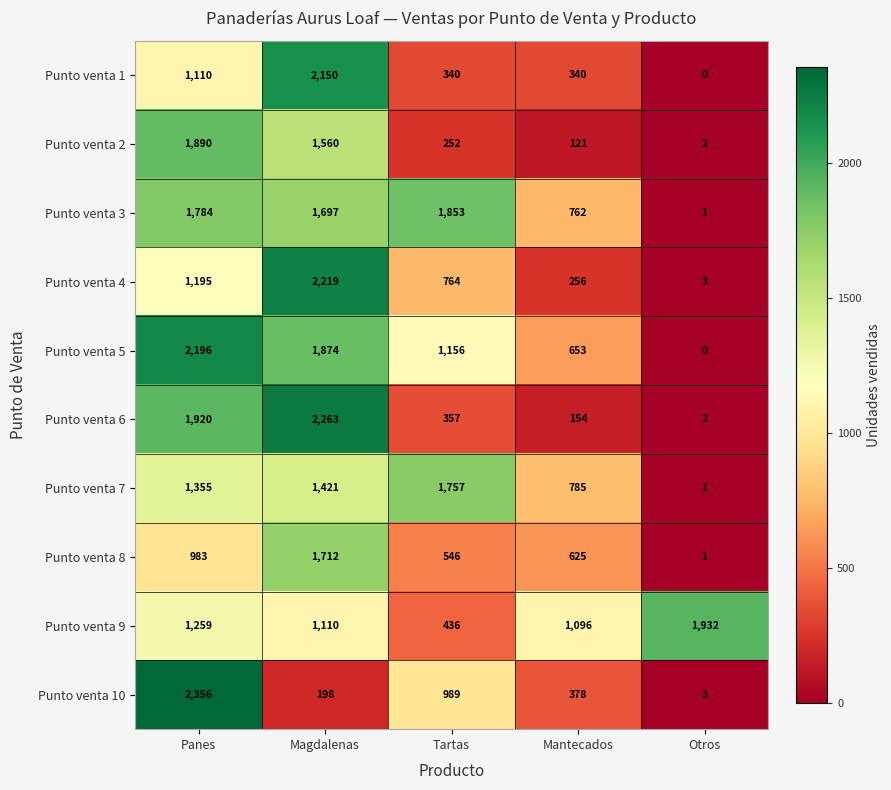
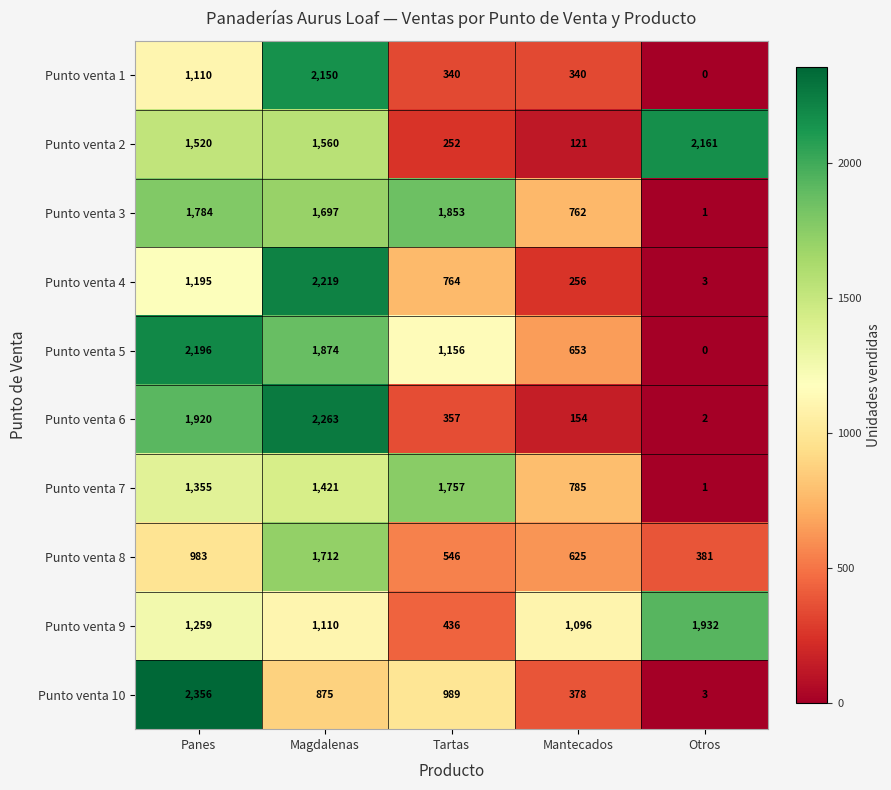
  {
    "Punto venta 1": {
      "Panes": "1,110",
      "Magdalenas": "2,150",
      "Tartas": "340",
      "Mantecados": "340",
      "Otros": "0"
    },
    "Punto venta 2": {
-     "Panes": "1,890",
+     "Panes": "1,520",
      "Magdalenas": "1,560",
      "Tartas": "252",
      "Mantecados": "121",
-     "Otros": "2"
+     "Otros": "2,161"
    },
    "Punto venta 3": {
      "Panes": "1,784",
      "Magdalenas": "1,697",
      "Tartas": "1,853",
      "Mantecados": "762",
      "Otros": "1"
    },
    "Punto venta 4": {
      "Panes": "1,195",
      "Magdalenas": "2,219",
      "Tartas": "764",
      "Mantecados": "256",
      "Otros": "3"
    },
    "Punto venta 5": {
      "Panes": "2,196",
      "Magdalenas": "1,874",
      "Tartas": "1,156",
      "Mantecados": "653",
      "Otros": "0"
    },
    "Punto venta 6": {
      "Panes": "1,920",
      "Magdalenas": "2,263",
      "Tartas": "357",
      "Mantecados": "154",
      "Otros": "2"
    },
    "Punto venta 7": {
      "Panes": "1,355",
      "Magdalenas": "1,421",
      "Tartas": "1,757",
      "Mantecados": "785",
      "Otros": "1"
    },
    "Punto venta 8": {
      "Panes": "983",
      "Magdalenas": "1,712",
      "Tartas": "546",
      "Mantecados": "625",
-     "Otros": "1"
+     "Otros": "381"
    },
    "Punto venta 9": {
      "Panes": "1,259",
      "Magdalenas": "1,110",
      "Tartas": "436",
      "Mantecados": "1,096",
      "Otros": "1,932"
    },
    "Punto venta 10": {
      "Panes": "2,356",
-     "Magdalenas": "198",
+     "Magdalenas": "875",
      "Tartas": "989",
      "Mantecados": "378",
      "Otros": "3"
    }
  }
